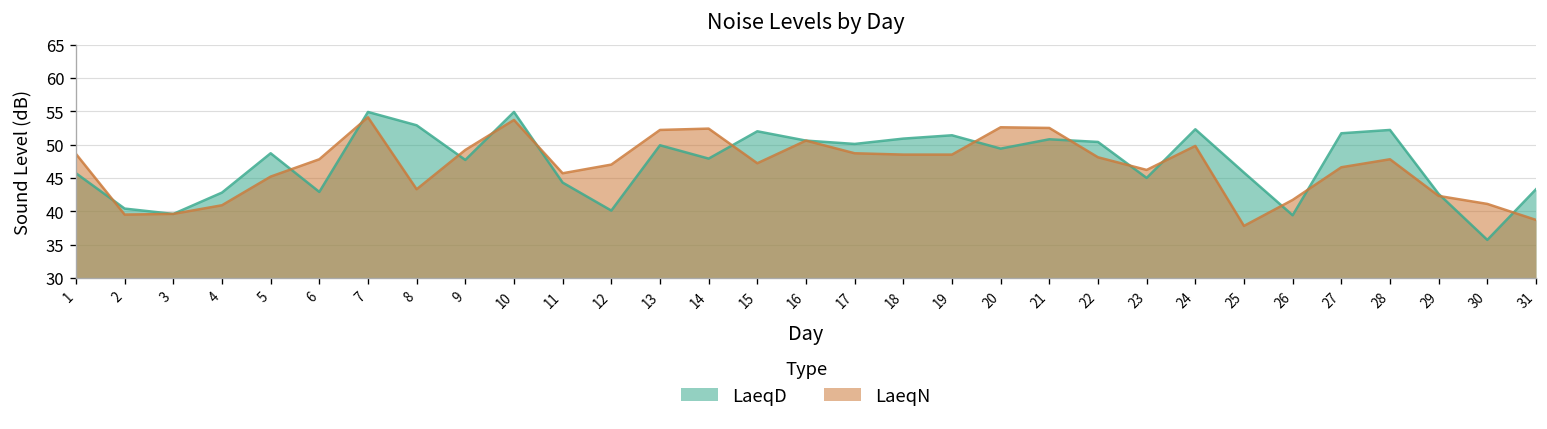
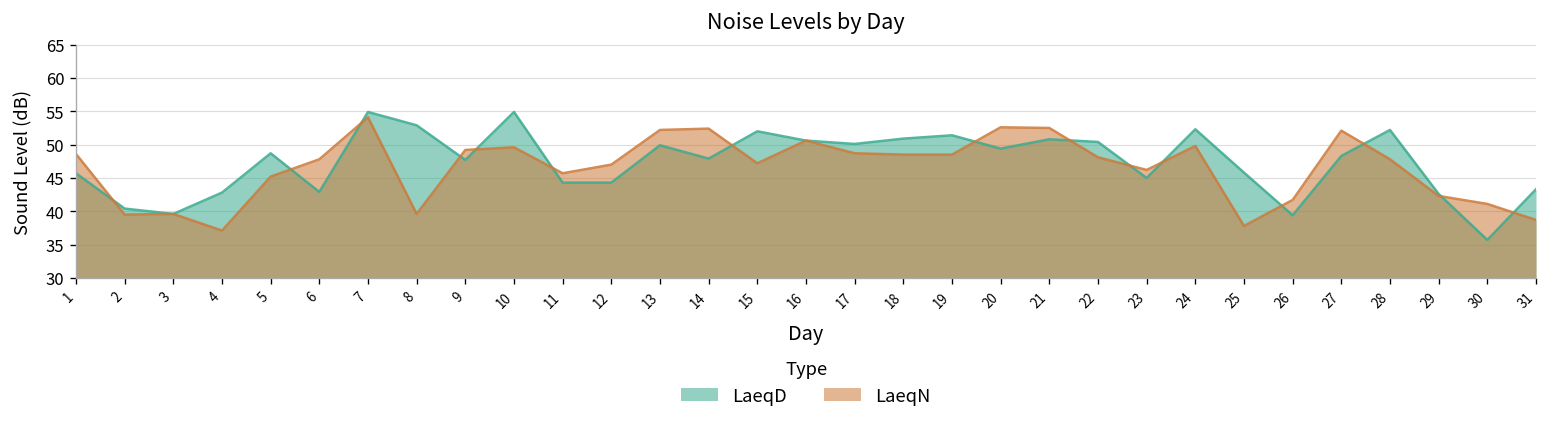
  {
    "LaeqD": {
      "1": 46,
      "2": 40,
      "4": 43,
      "5": 49,
      "6": 43,
      "7": 55,
      "8": 53,
      "9": 48,
      "10": 55,
      "11": 44,
-     "12": 40,
+     "12": 44,
      "13": 50,
      "14": 48,
      "15": 52,
      "17": 50,
      "18": 51,
      "19": 51,
      "20": 49,
      "21": 51,
      "22": 50,
      "23": 45,
      "24": 52,
      "25": 46,
      "26": 39,
-     "27": 52,
+     "27": 48,
      "28": 52,
      "30": 36,
      "31": 43
    },
    "LaeqN": {
      "1": 49,
      "2": 40,
-     "4": 41,
+     "4": 37,
      "5": 45,
      "6": 48,
      "7": 54,
-     "8": 43,
+     "8": 40,
      "9": 49,
-     "10": 54,
+     "10": 50,
      "11": 46,
      "12": 47,
      "13": 52,
      "14": 52,
      "15": 47,
      "17": 49,
      "18": 49,
      "19": 49,
      "20": 53,
      "21": 53,
      "22": 48,
      "23": 46,
      "24": 50,
      "25": 38,
      "26": 42,
-     "27": 47,
+     "27": 52,
      "28": 48,
      "30": 41,
      "31": 39
    }
  }
